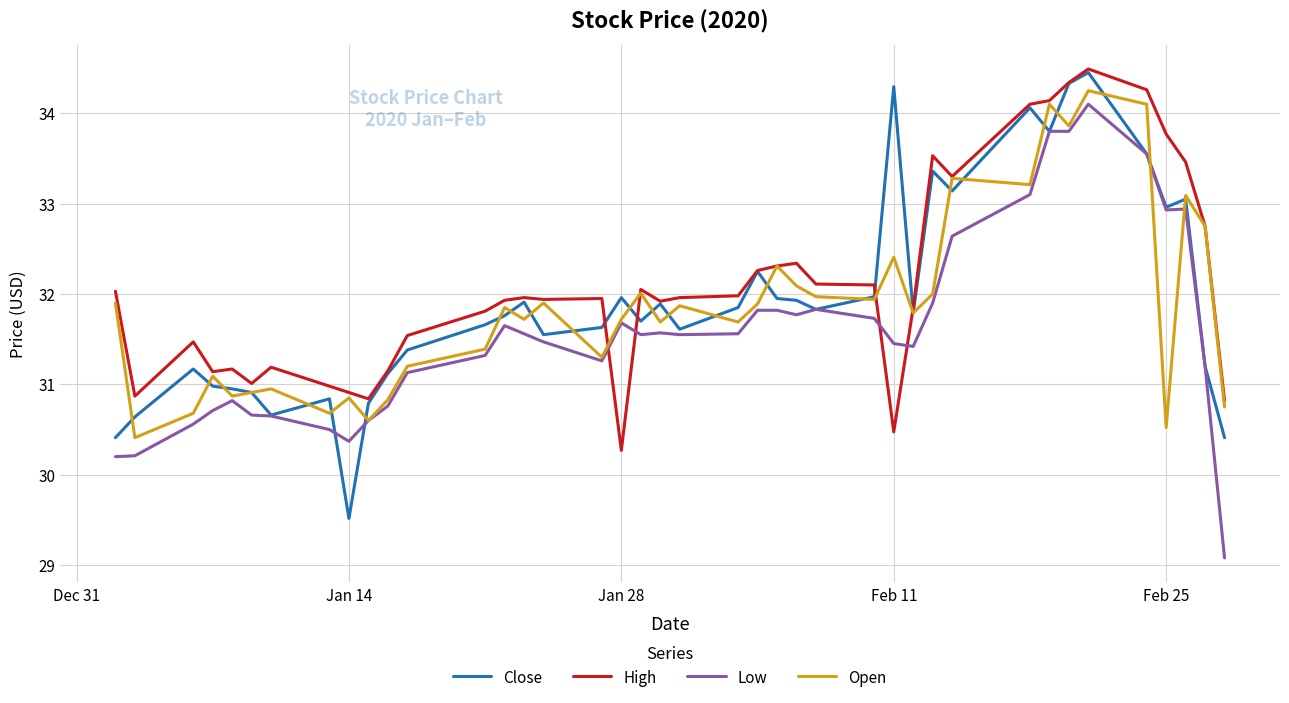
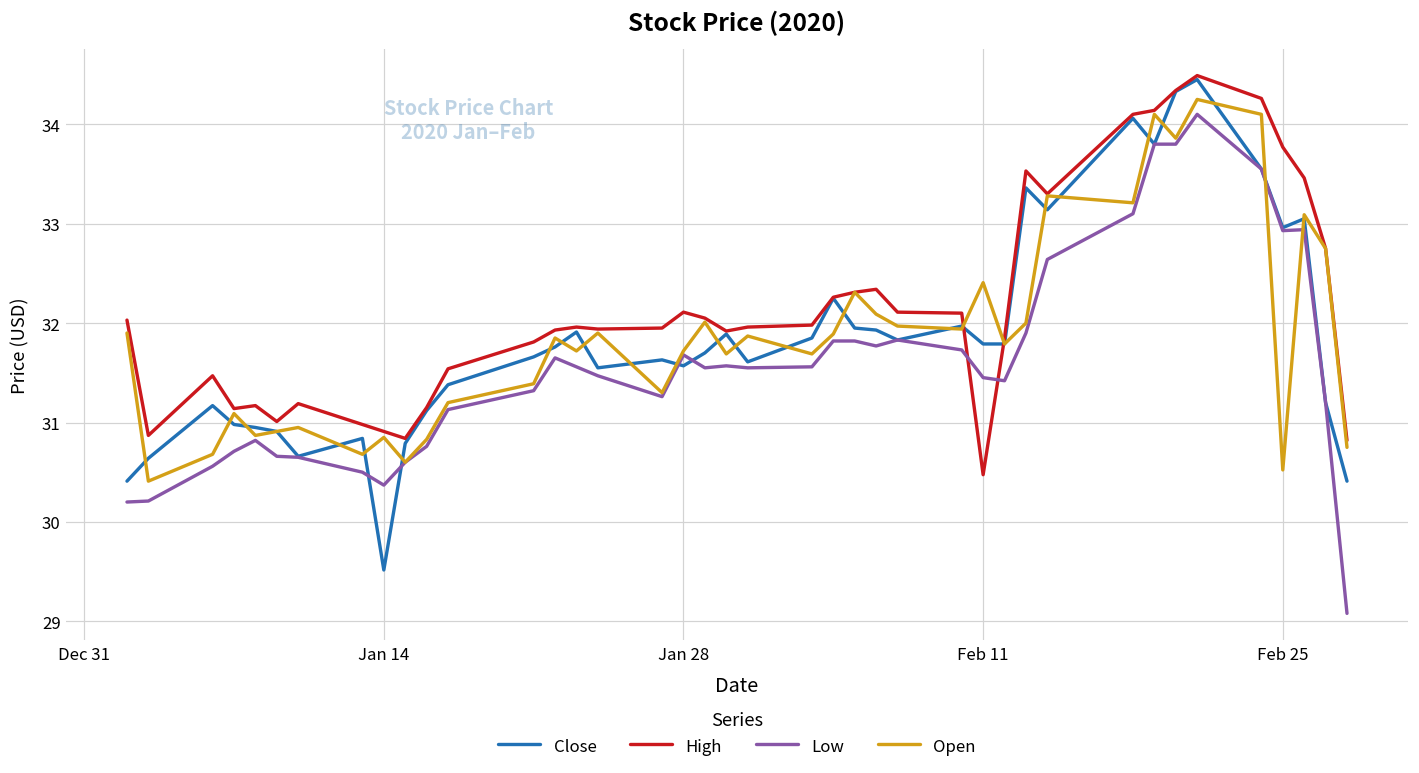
  {
    "Close": {
      "Jan 14": 29.5,
-     "Jan 28": 32.0,
-     "Feb 11": 34.3,
+     "Jan 28": 31.6,
+     "Feb 11": 31.8,
      "Feb 25": 33.0
    },
    "High": {
      "Jan 14": 30.9,
-     "Jan 28": 30.3,
+     "Jan 28": 32.1,
      "Feb 11": 30.5,
      "Feb 25": 33.8
    },
    "Low": {
      "Jan 14": 30.4,
      "Jan 28": 31.7,
      "Feb 11": 31.5,
      "Feb 25": 32.9
    },
    "Open": {
      "Jan 14": 30.9,
      "Jan 28": 31.7,
      "Feb 11": 32.4,
      "Feb 25": 30.5
    }
  }
